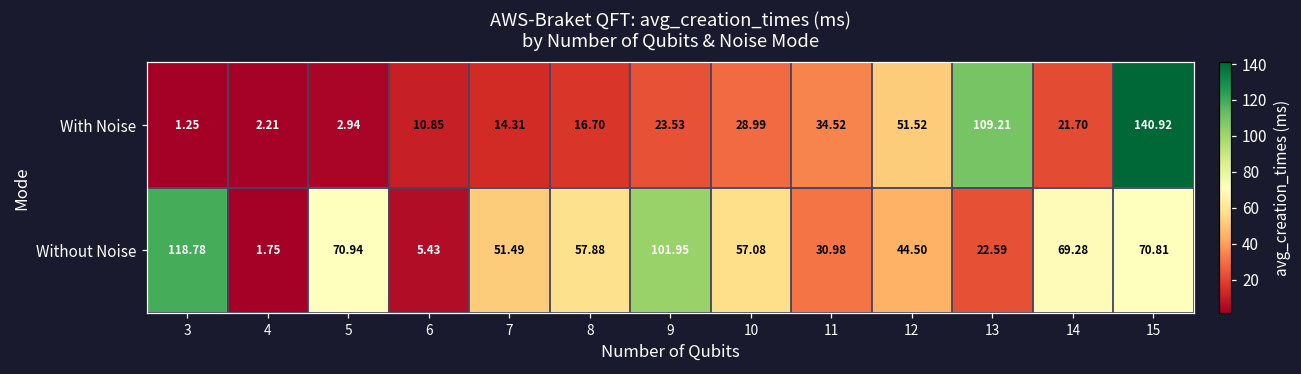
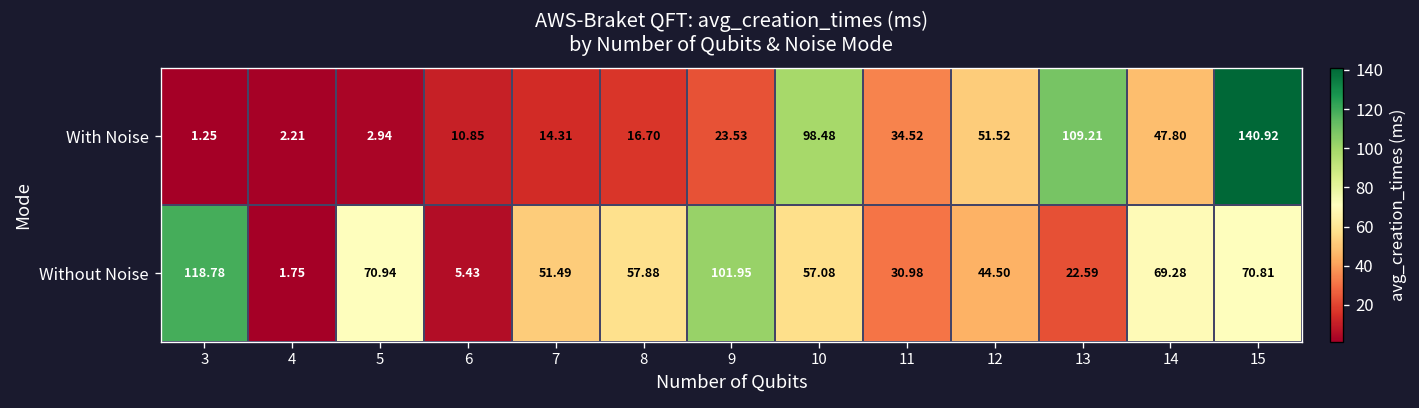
  {
    "With Noise": {
      "3": 1.25,
      "4": 2.21,
      "5": 2.94,
      "6": 10.85,
      "7": 14.31,
      "8": 16.70,
      "9": 23.53,
-     "10": 28.99,
+     "10": 98.48,
      "11": 34.52,
      "12": 51.52,
      "13": 109.21,
-     "14": 21.70,
+     "14": 47.80,
      "15": 140.92
    },
    "Without Noise": {
      "3": 118.78,
      "4": 1.75,
      "5": 70.94,
      "6": 5.43,
      "7": 51.49,
      "8": 57.88,
      "9": 101.95,
      "10": 57.08,
      "11": 30.98,
      "12": 44.50,
      "13": 22.59,
      "14": 69.28,
      "15": 70.81
    }
  }
